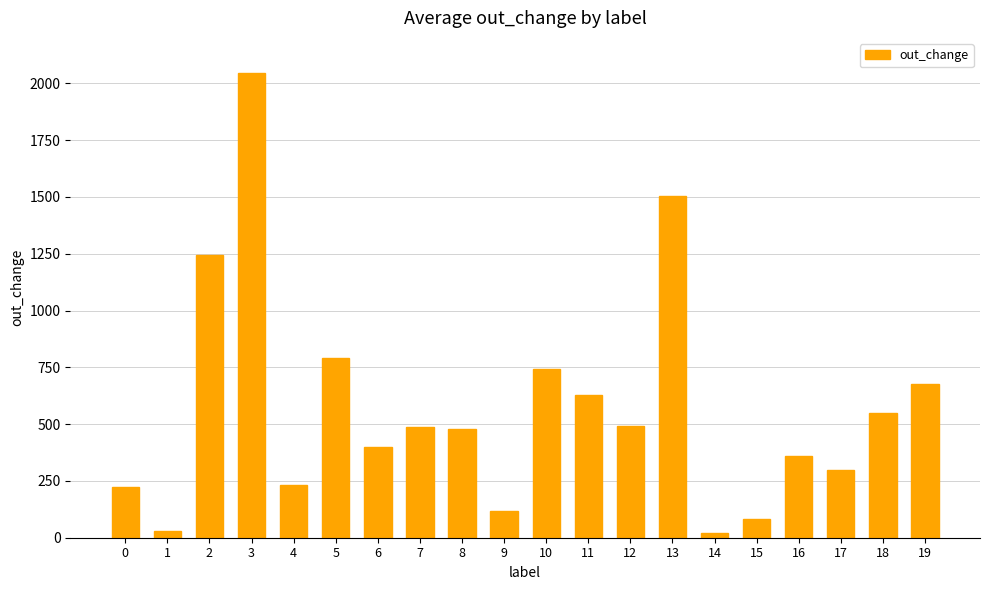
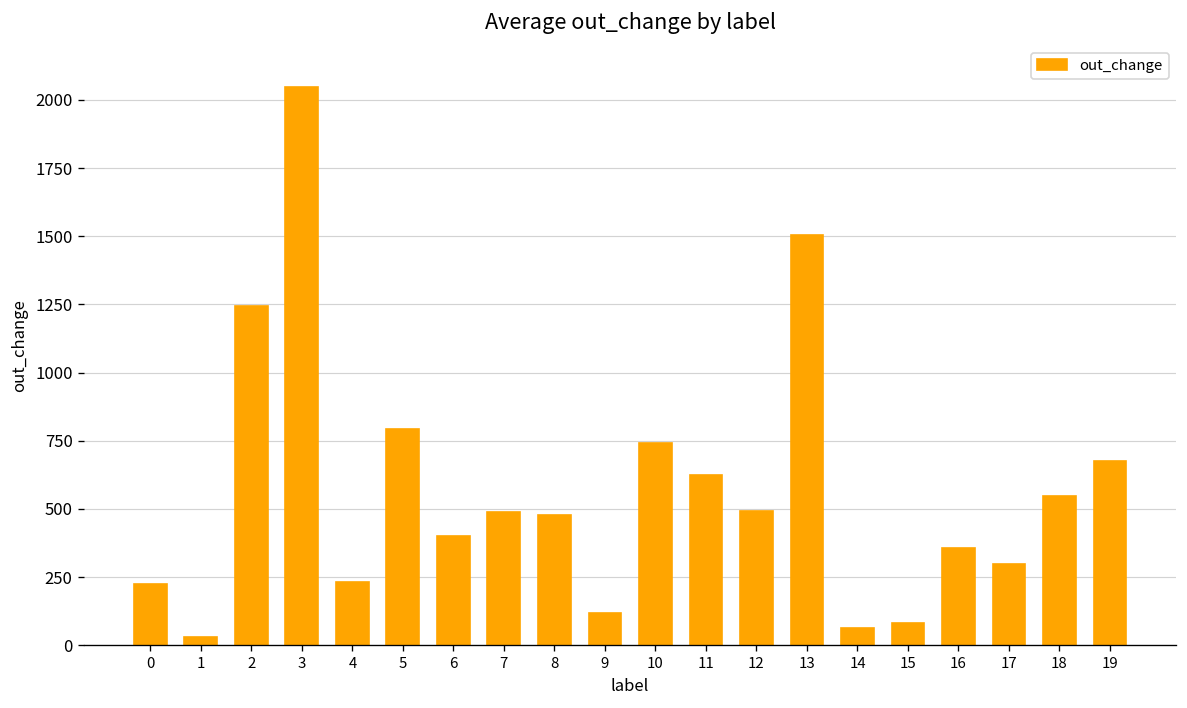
  {
    "0": 220,
    "1": 30,
    "2": 1240,
    "3": 2050,
    "4": 230,
    "5": 790,
    "6": 400,
    "7": 490,
    "8": 480,
    "9": 120,
    "10": 740,
    "11": 630,
    "12": 490,
    "13": 1500,
-   "14": 20,
+   "14": 60,
    "15": 80,
    "16": 360,
    "17": 300,
    "18": 550,
    "19": 680
  }
